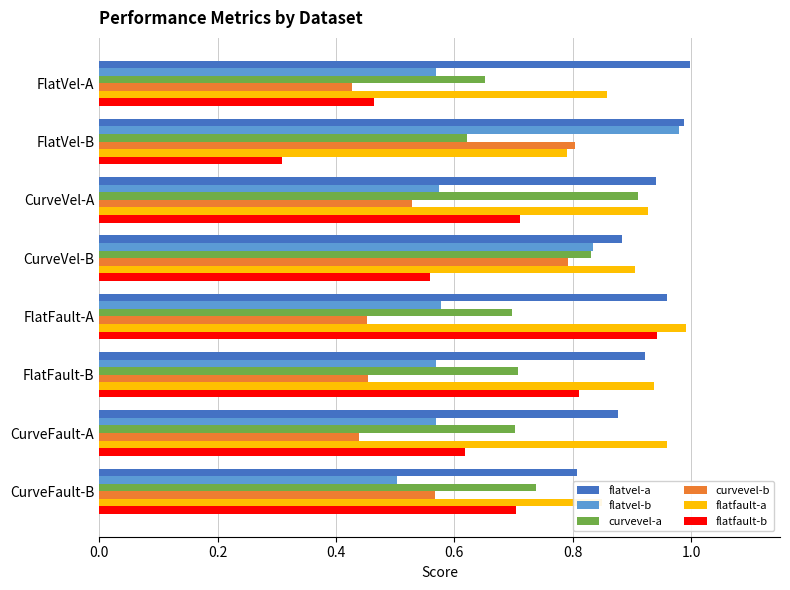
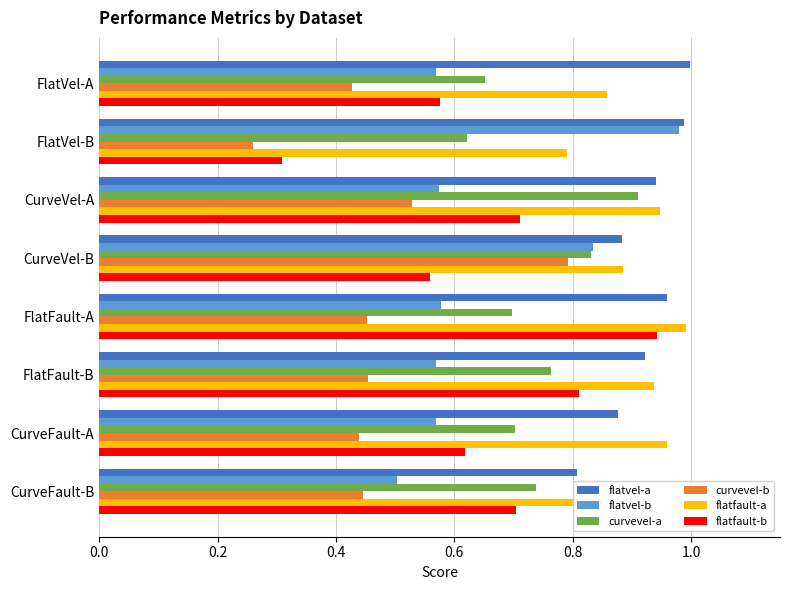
  {
    "curvevel-a": {
      "FlatVel-A": 0.65,
      "FlatVel-B": 0.62,
      "CurveVel-A": 0.91,
      "CurveVel-B": 0.83,
      "FlatFault-A": 0.70,
-     "FlatFault-B": 0.71,
+     "FlatFault-B": 0.76,
      "CurveFault-A": 0.70,
      "CurveFault-B": 0.74
    },
    "curvevel-b": {
      "FlatVel-A": 0.43,
-     "FlatVel-B": 0.80,
+     "FlatVel-B": 0.26,
      "CurveVel-A": 0.53,
      "CurveVel-B": 0.79,
      "FlatFault-A": 0.45,
      "FlatFault-B": 0.45,
      "CurveFault-A": 0.44,
-     "CurveFault-B": 0.57
+     "CurveFault-B": 0.44
    },
    "flatfault-a": {
      "FlatVel-A": 0.86,
      "FlatVel-B": 0.79,
-     "CurveVel-A": 0.93,
-     "CurveVel-B": 0.90,
+     "CurveVel-A": 0.95,
+     "CurveVel-B": 0.88,
      "FlatFault-A": 0.99,
      "FlatFault-B": 0.94,
      "CurveFault-A": 0.96
    },
    "flatfault-b": {
-     "FlatVel-A": 0.46,
+     "FlatVel-A": 0.58,
      "FlatVel-B": 0.31,
      "CurveVel-A": 0.71,
      "CurveVel-B": 0.56,
      "FlatFault-A": 0.94,
      "FlatFault-B": 0.81,
      "CurveFault-A": 0.62,
      "CurveFault-B": 0.70
    }
  }
